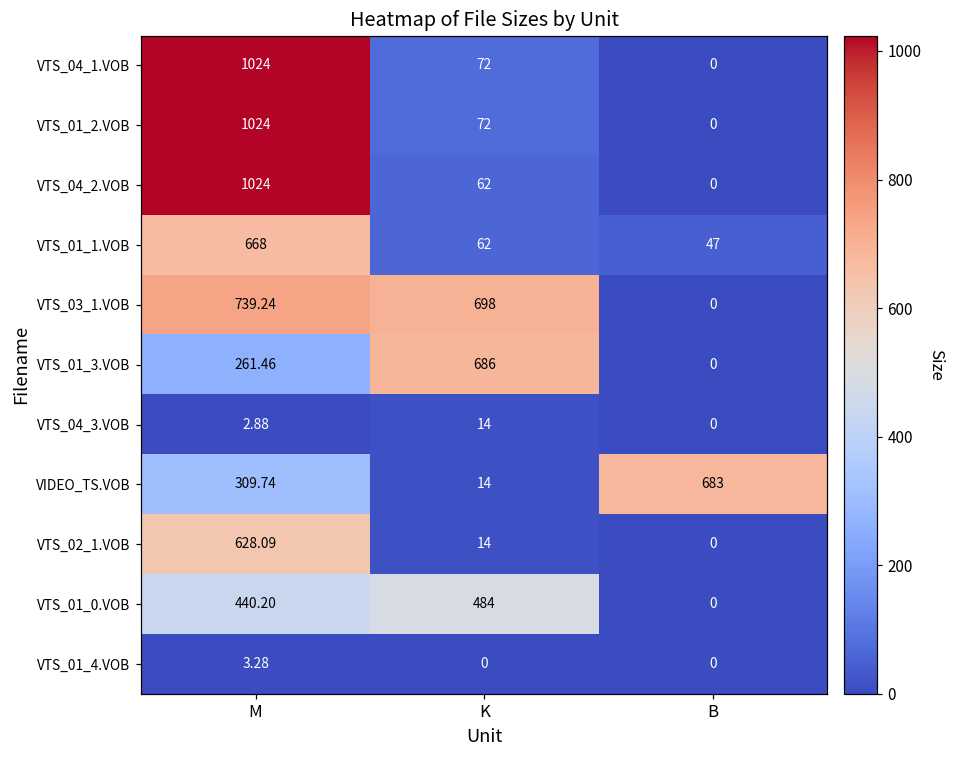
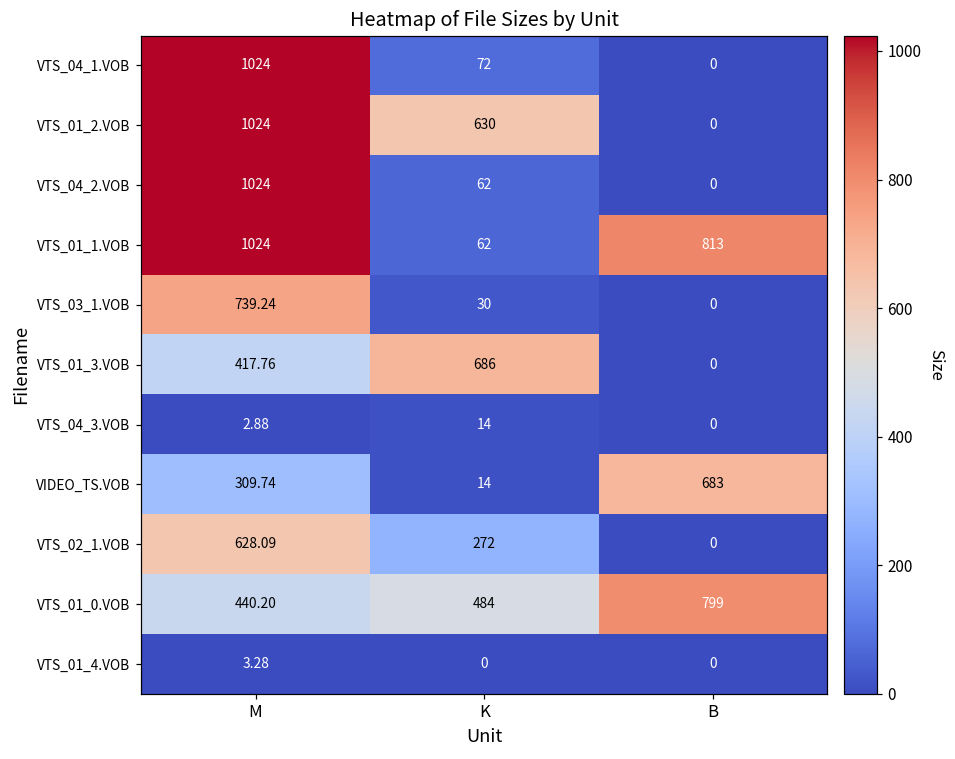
  {
    "VTS_04_1.VOB": {
      "M": 1024,
      "K": 72,
      "B": 0
    },
    "VTS_01_2.VOB": {
      "M": 1024,
-     "K": 72,
+     "K": 630,
      "B": 0
    },
    "VTS_04_2.VOB": {
      "M": 1024,
      "K": 62,
      "B": 0
    },
    "VTS_01_1.VOB": {
-     "M": 668,
+     "M": 1024,
      "K": 62,
-     "B": 47
+     "B": 813
    },
    "VTS_03_1.VOB": {
      "M": 739.24,
-     "K": 698,
+     "K": 30,
      "B": 0
    },
    "VTS_01_3.VOB": {
-     "M": 261.46,
+     "M": 417.76,
      "K": 686,
      "B": 0
    },
    "VTS_04_3.VOB": {
      "M": 2.88,
      "K": 14,
      "B": 0
    },
    "VIDEO_TS.VOB": {
      "M": 309.74,
      "K": 14,
      "B": 683
    },
    "VTS_02_1.VOB": {
      "M": 628.09,
-     "K": 14,
+     "K": 272,
      "B": 0
    },
    "VTS_01_0.VOB": {
      "M": 440.20,
      "K": 484,
-     "B": 0
+     "B": 799
    },
    "VTS_01_4.VOB": {
      "M": 3.28,
      "K": 0,
      "B": 0
    }
  }
